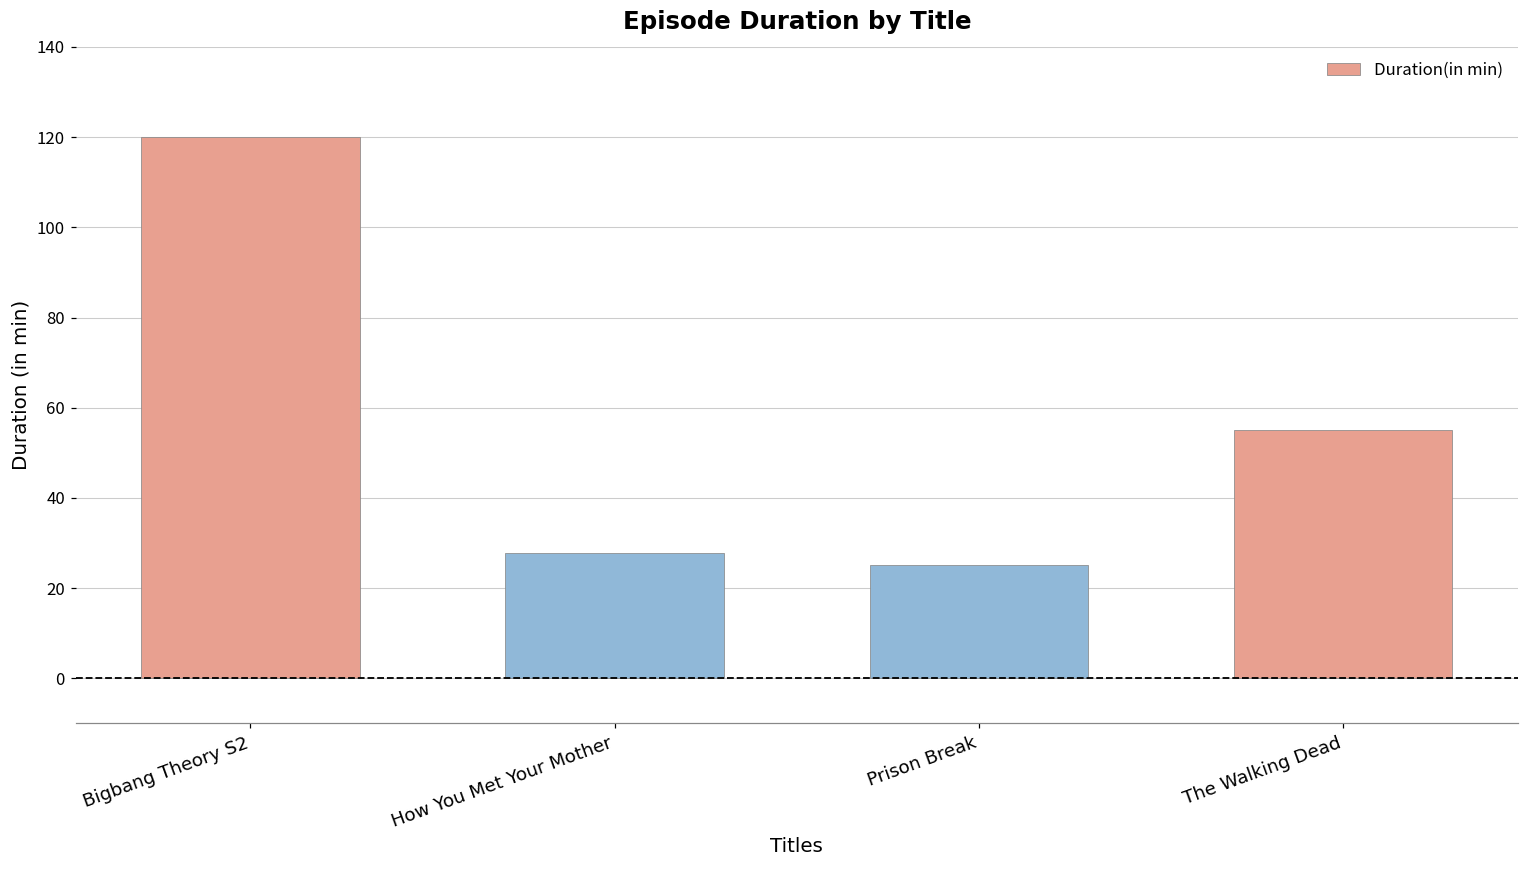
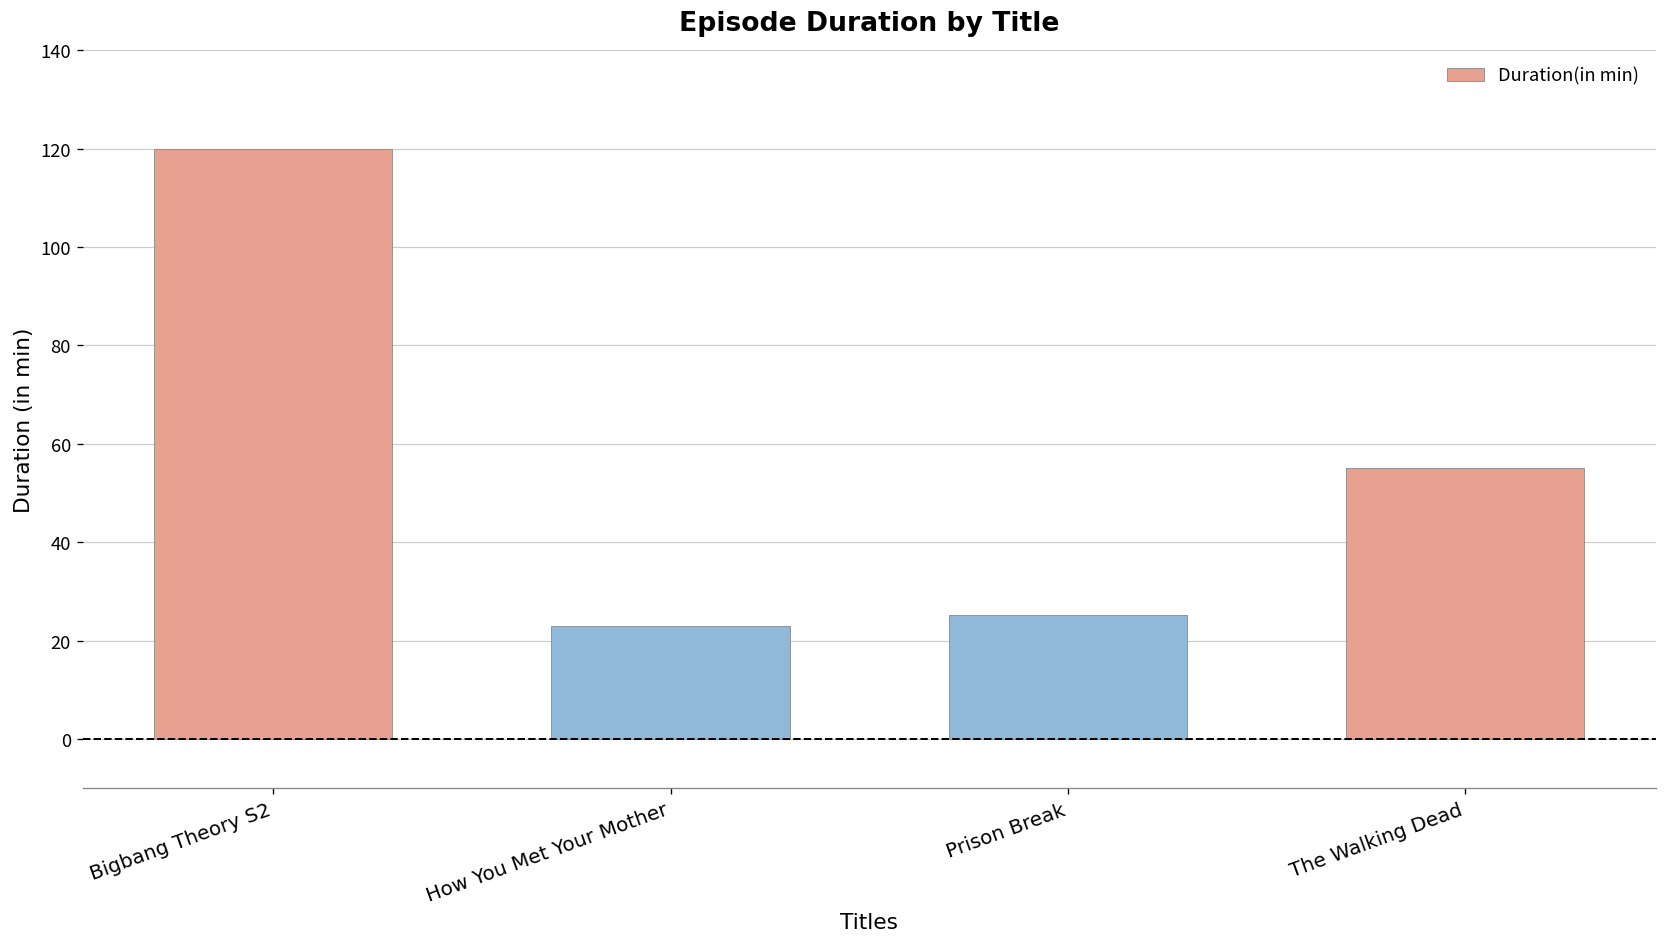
  {
    "Bigbang Theory S2": 120,
-   "How You Met Your Mother": 28,
+   "How You Met Your Mother": 23,
    "Prison Break": 25,
    "The Walking Dead": 55
  }
